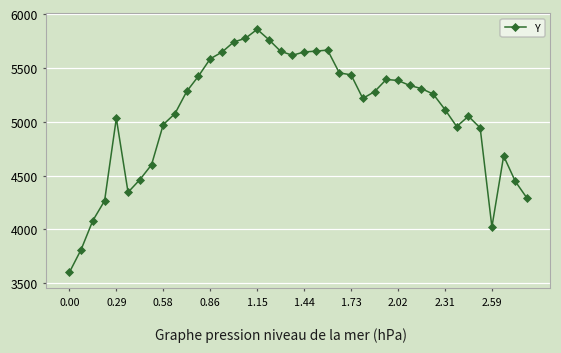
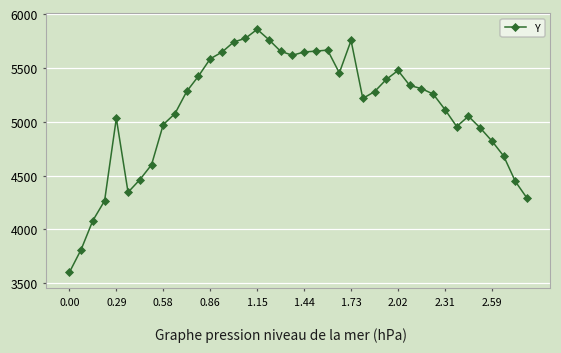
  {
    "0.00": 3600,
    "0.29": 5000,
    "0.58": 5000,
    "0.86": 5600,
    "1.15": 5900,
    "1.44": 5700,
-   "1.73": 5400,
-   "2.02": 5400,
+   "1.73": 5800,
+   "2.02": 5500,
    "2.31": 5100,
-   "2.59": 4000
+   "2.59": 4800
  }
